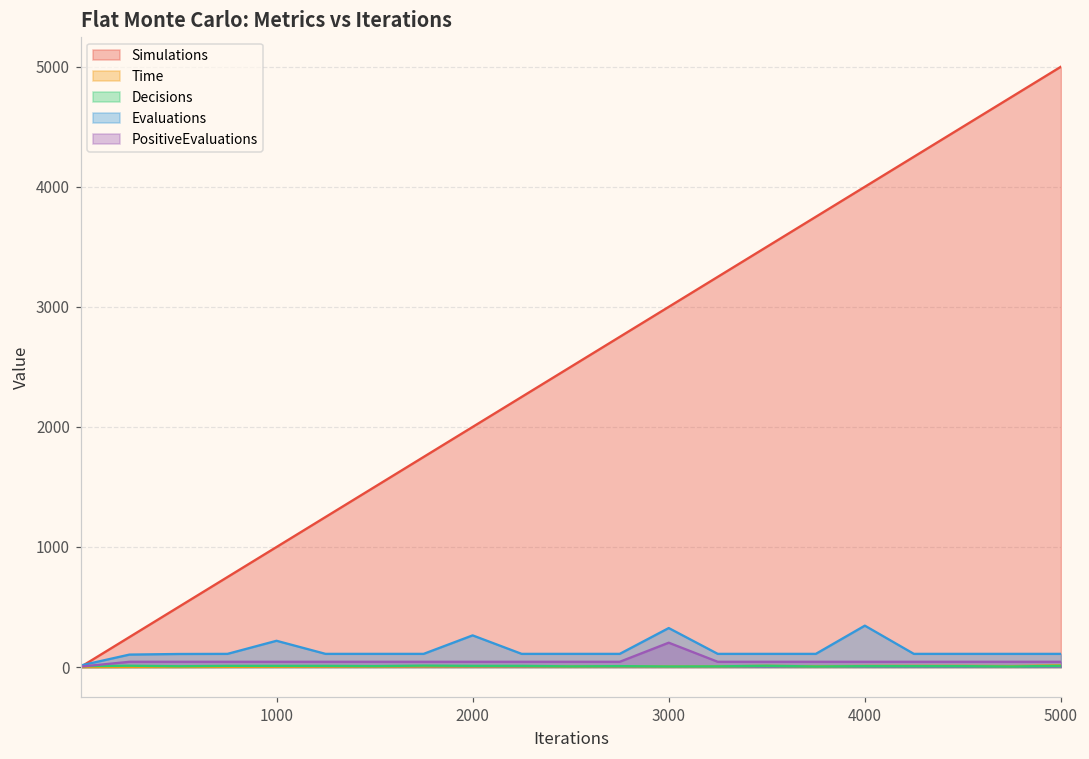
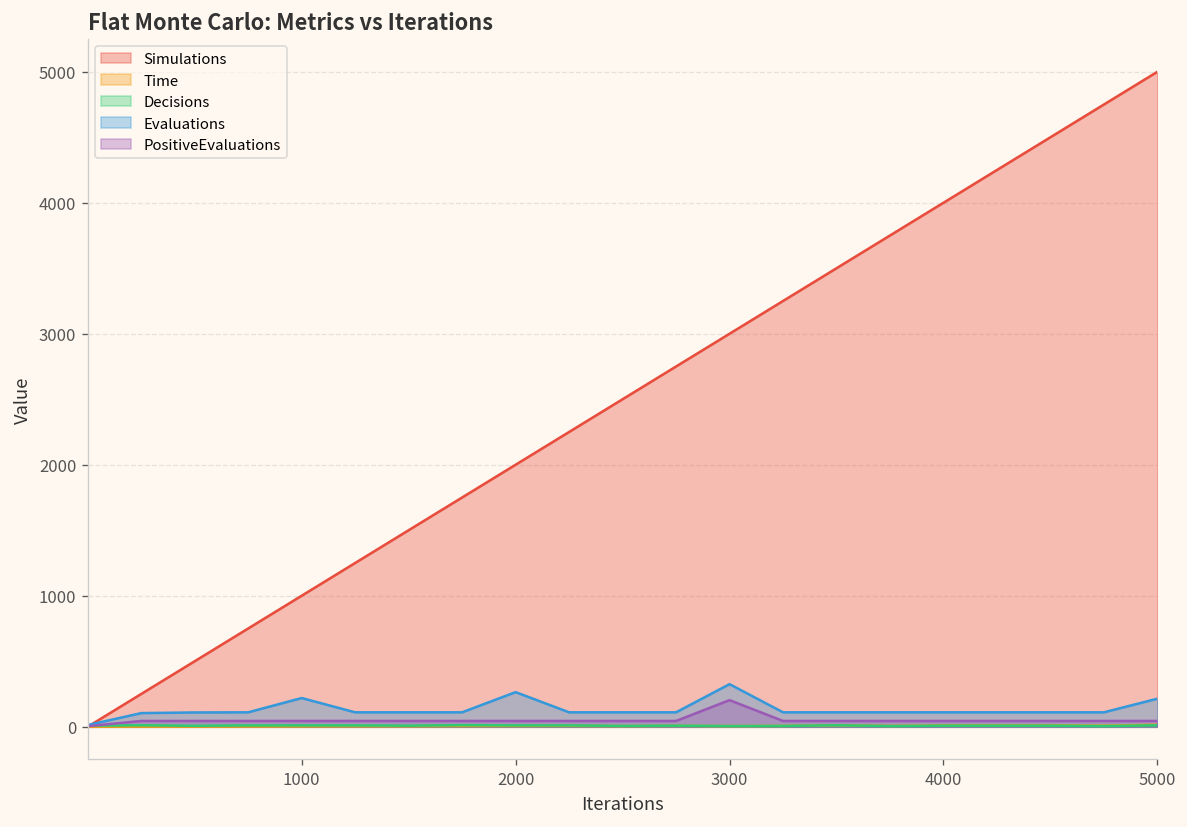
  {
    "Evaluations": {
      "1000": 220,
      "2000": 260,
      "3000": 330,
-     "4000": 350,
-     "5000": 110
+     "4000": 110,
+     "5000": 210
    },
    "PositiveEvaluations": {
      "1000": 40,
      "2000": 40,
      "3000": 200,
      "4000": 40,
      "5000": 40
    }
  }
